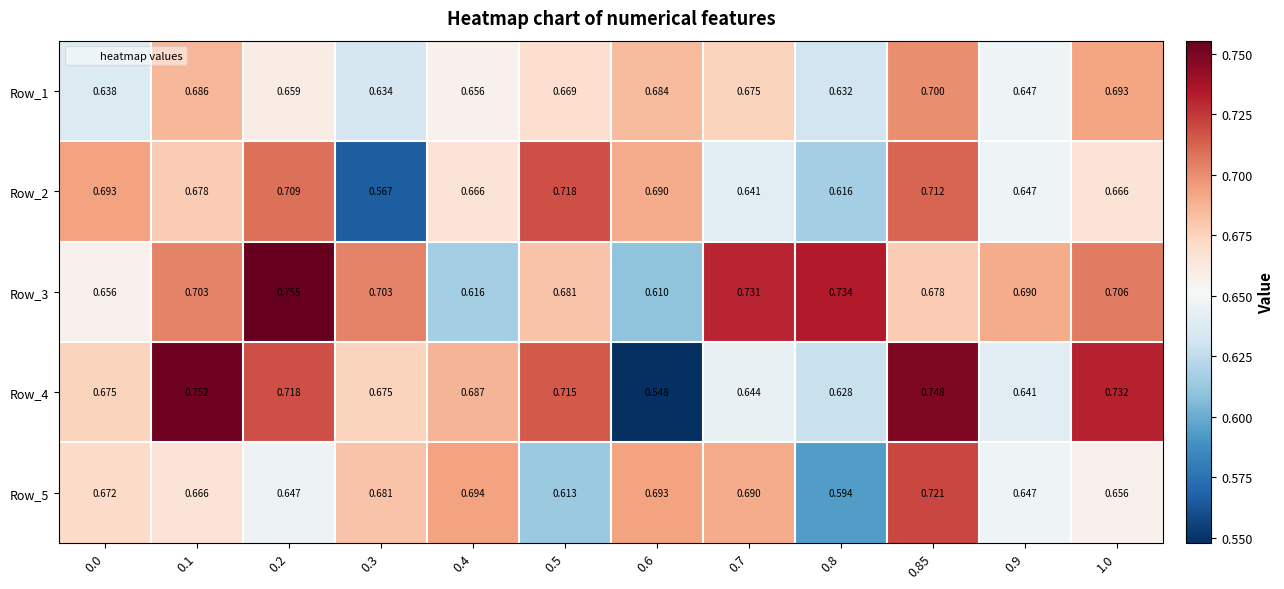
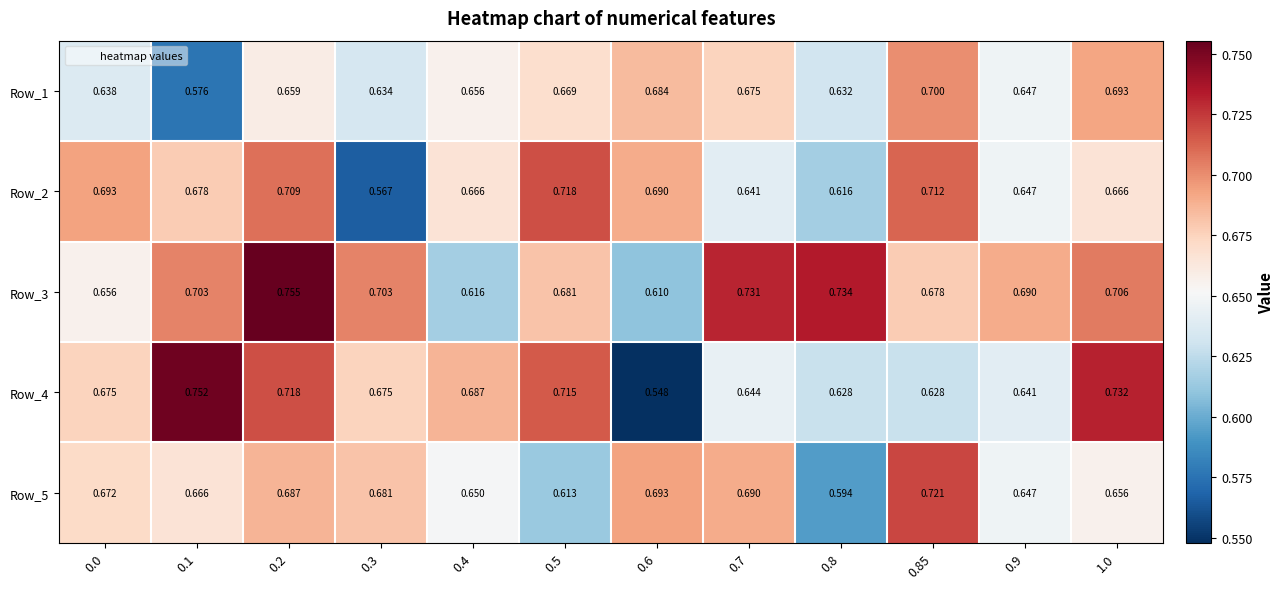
  {
    "Row_1": {
      "0.0": 0.638,
-     "0.1": 0.686,
+     "0.1": 0.576,
      "0.2": 0.659,
      "0.3": 0.634,
      "0.4": 0.656,
      "0.5": 0.669,
      "0.6": 0.684,
      "0.7": 0.675,
      "0.8": 0.632,
      "0.85": 0.700,
      "0.9": 0.647,
      "1.0": 0.693
    },
    "Row_2": {
      "0.0": 0.693,
      "0.1": 0.678,
      "0.2": 0.709,
      "0.3": 0.567,
      "0.4": 0.666,
      "0.5": 0.718,
      "0.6": 0.690,
      "0.7": 0.641,
      "0.8": 0.616,
      "0.85": 0.712,
      "0.9": 0.647,
      "1.0": 0.666
    },
    "Row_3": {
      "0.0": 0.656,
      "0.1": 0.703,
      "0.2": 0.755,
      "0.3": 0.703,
      "0.4": 0.616,
      "0.5": 0.681,
      "0.6": 0.610,
      "0.7": 0.731,
      "0.8": 0.734,
      "0.85": 0.678,
      "0.9": 0.690,
      "1.0": 0.706
    },
    "Row_4": {
      "0.0": 0.675,
      "0.1": 0.752,
      "0.2": 0.718,
      "0.3": 0.675,
      "0.4": 0.687,
      "0.5": 0.715,
      "0.6": 0.548,
      "0.7": 0.644,
      "0.8": 0.628,
-     "0.85": 0.748,
+     "0.85": 0.628,
      "0.9": 0.641,
      "1.0": 0.732
    },
    "Row_5": {
      "0.0": 0.672,
      "0.1": 0.666,
-     "0.2": 0.647,
+     "0.2": 0.687,
      "0.3": 0.681,
-     "0.4": 0.694,
+     "0.4": 0.650,
      "0.5": 0.613,
      "0.6": 0.693,
      "0.7": 0.690,
      "0.8": 0.594,
      "0.85": 0.721,
      "0.9": 0.647,
      "1.0": 0.656
    }
  }
